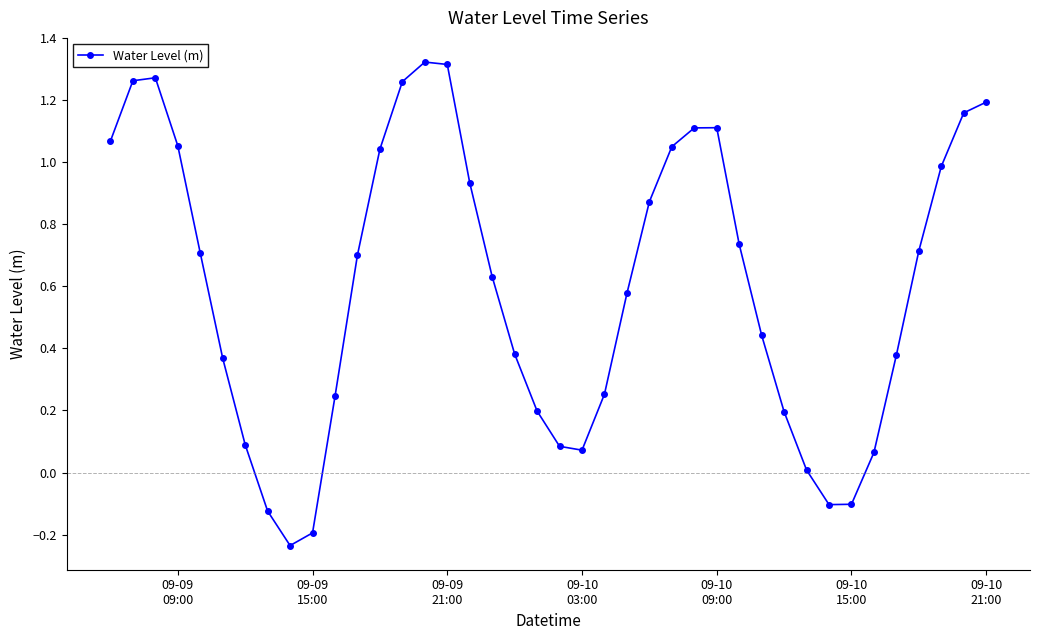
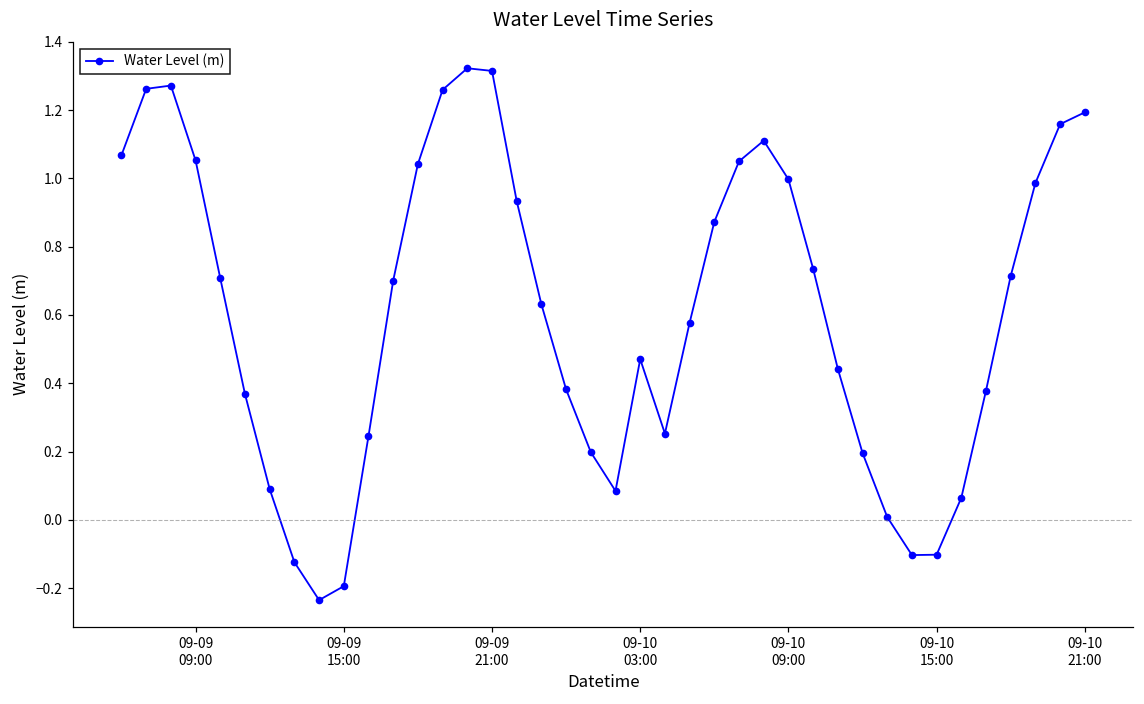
  {
    "09-09 09:00": 1.05,
    "09-09 15:00": -0.19,
    "09-09 21:00": 1.31,
-   "09-10 03:00": 0.07,
-   "09-10 09:00": 1.11,
+   "09-10 03:00": 0.47,
+   "09-10 09:00": 1.00,
    "09-10 15:00": -0.10,
    "09-10 21:00": 1.19
  }
